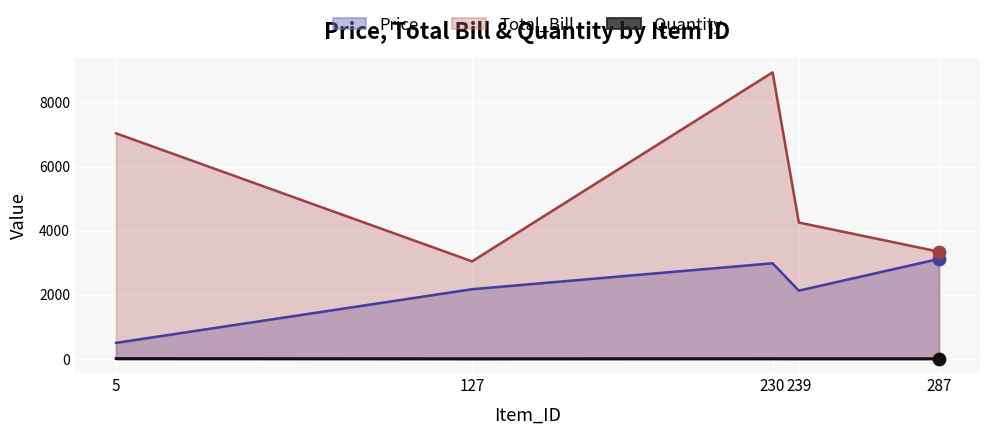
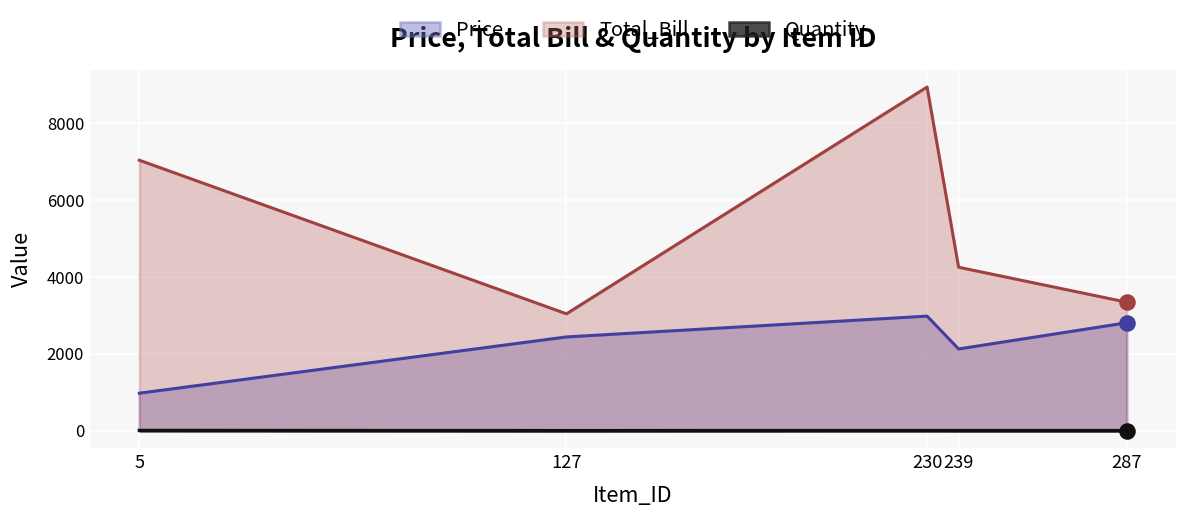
  {
    "Price": {
-     "5": 500,
-     "127": 2200,
+     "5": 1000,
+     "127": 2400,
      "230": 3000,
      "239": 2100,
-     "287": 3100
+     "287": 2800
    },
    "Total_Bill": {
      "5": 7000,
      "127": 3000,
      "230": 8900,
      "239": 4300
    }
  }
